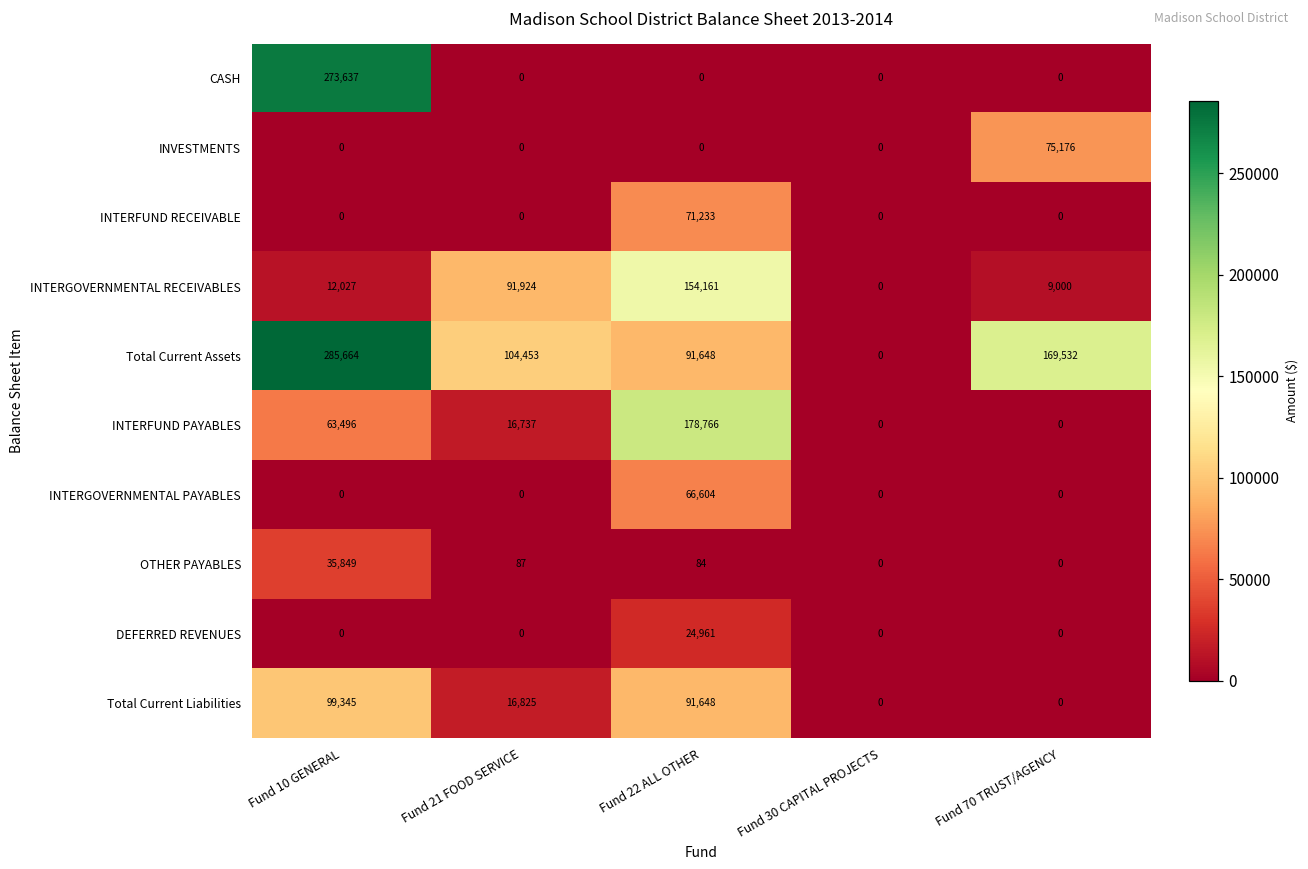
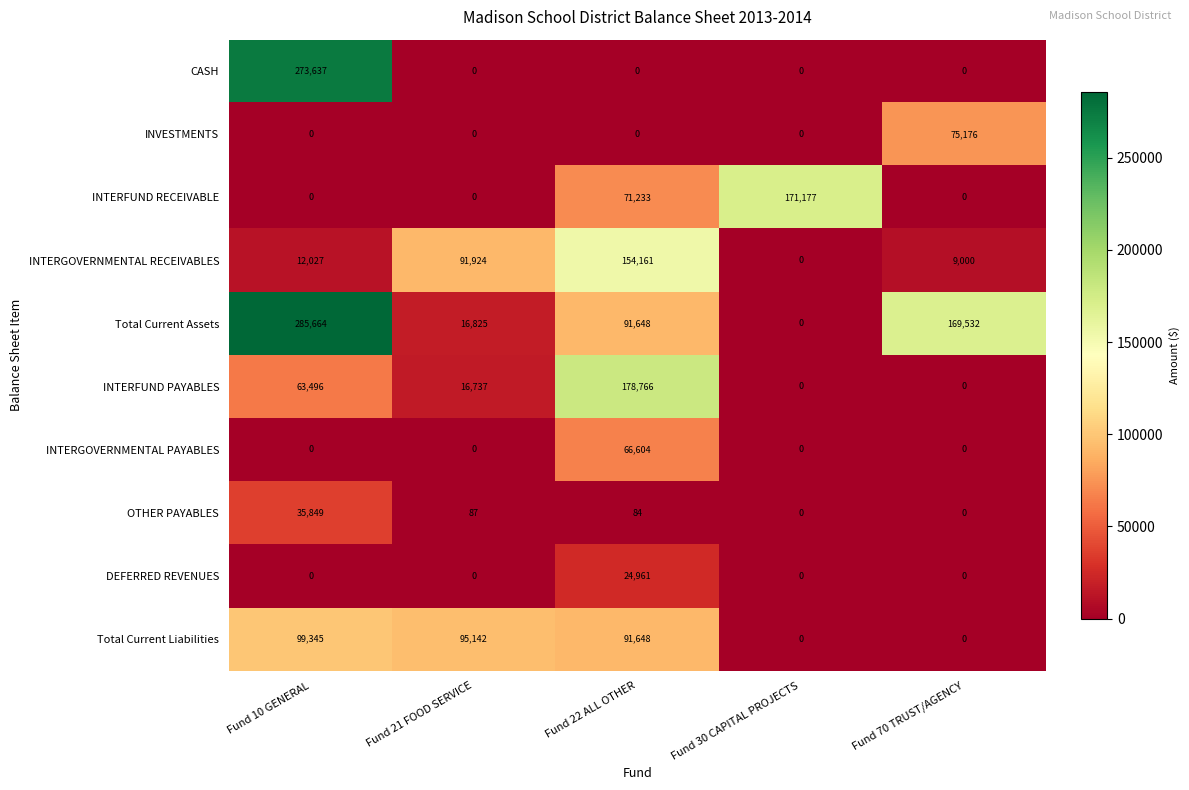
  {
    "CASH": {
      "Fund 10 GENERAL": "273,637",
      "Fund 21 FOOD SERVICE": "0",
      "Fund 22 ALL OTHER": "0",
      "Fund 30 CAPITAL PROJECTS": "0",
      "Fund 70 TRUST/AGENCY": "0"
    },
    "INVESTMENTS": {
      "Fund 10 GENERAL": "0",
      "Fund 21 FOOD SERVICE": "0",
      "Fund 22 ALL OTHER": "0",
      "Fund 30 CAPITAL PROJECTS": "0",
      "Fund 70 TRUST/AGENCY": "75,176"
    },
    "INTERFUND RECEIVABLE": {
      "Fund 10 GENERAL": "0",
      "Fund 21 FOOD SERVICE": "0",
      "Fund 22 ALL OTHER": "71,233",
-     "Fund 30 CAPITAL PROJECTS": "0",
+     "Fund 30 CAPITAL PROJECTS": "171,177",
      "Fund 70 TRUST/AGENCY": "0"
    },
    "INTERGOVERNMENTAL RECEIVABLES": {
      "Fund 10 GENERAL": "12,027",
      "Fund 21 FOOD SERVICE": "91,924",
      "Fund 22 ALL OTHER": "154,161",
      "Fund 30 CAPITAL PROJECTS": "0",
      "Fund 70 TRUST/AGENCY": "9,000"
    },
    "Total Current Assets": {
      "Fund 10 GENERAL": "285,664",
-     "Fund 21 FOOD SERVICE": "104,453",
+     "Fund 21 FOOD SERVICE": "16,825",
      "Fund 22 ALL OTHER": "91,648",
      "Fund 30 CAPITAL PROJECTS": "0",
      "Fund 70 TRUST/AGENCY": "169,532"
    },
    "INTERFUND PAYABLES": {
      "Fund 10 GENERAL": "63,496",
      "Fund 21 FOOD SERVICE": "16,737",
      "Fund 22 ALL OTHER": "178,766",
      "Fund 30 CAPITAL PROJECTS": "0",
      "Fund 70 TRUST/AGENCY": "0"
    },
    "INTERGOVERNMENTAL PAYABLES": {
      "Fund 10 GENERAL": "0",
      "Fund 21 FOOD SERVICE": "0",
      "Fund 22 ALL OTHER": "66,604",
      "Fund 30 CAPITAL PROJECTS": "0",
      "Fund 70 TRUST/AGENCY": "0"
    },
    "OTHER PAYABLES": {
      "Fund 10 GENERAL": "35,849",
      "Fund 21 FOOD SERVICE": "87",
      "Fund 22 ALL OTHER": "84",
      "Fund 30 CAPITAL PROJECTS": "0",
      "Fund 70 TRUST/AGENCY": "0"
    },
    "DEFERRED REVENUES": {
      "Fund 10 GENERAL": "0",
      "Fund 21 FOOD SERVICE": "0",
      "Fund 22 ALL OTHER": "24,961",
      "Fund 30 CAPITAL PROJECTS": "0",
      "Fund 70 TRUST/AGENCY": "0"
    },
    "Total Current Liabilities": {
      "Fund 10 GENERAL": "99,345",
-     "Fund 21 FOOD SERVICE": "16,825",
+     "Fund 21 FOOD SERVICE": "95,142",
      "Fund 22 ALL OTHER": "91,648",
      "Fund 30 CAPITAL PROJECTS": "0",
      "Fund 70 TRUST/AGENCY": "0"
    }
  }
